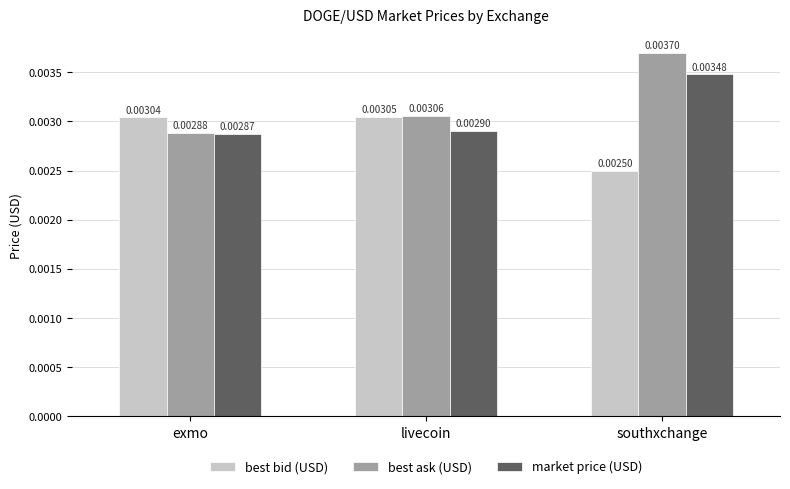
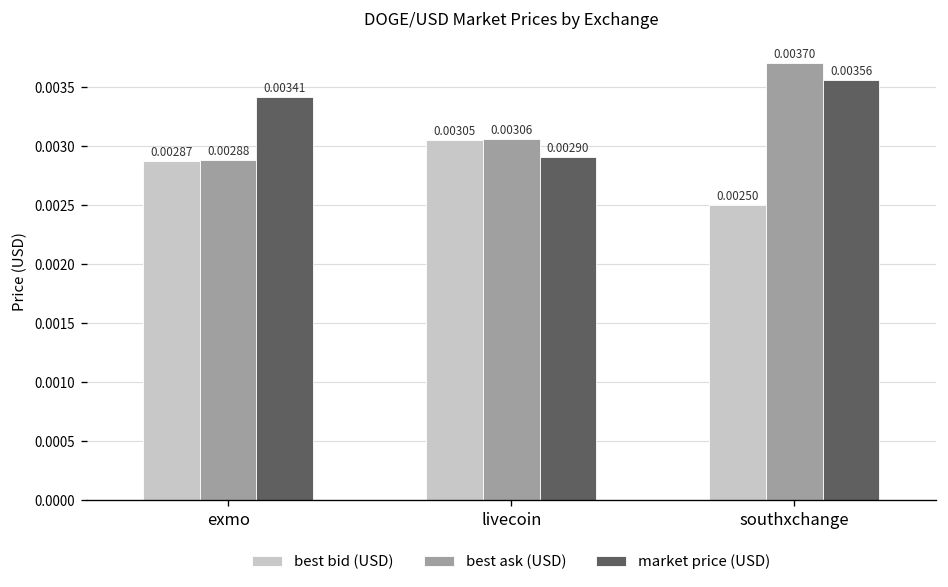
  {
    "best bid (USD)": {
-     "exmo": 0.00304,
+     "exmo": 0.00287,
      "livecoin": 0.00305,
      "southxchange": 0.00250
    },
    "best ask (USD)": {
      "exmo": 0.00288,
      "livecoin": 0.00306,
      "southxchange": 0.00370
    },
    "market price (USD)": {
-     "exmo": 0.00287,
+     "exmo": 0.00341,
      "livecoin": 0.00290,
-     "southxchange": 0.00348
+     "southxchange": 0.00356
    }
  }
